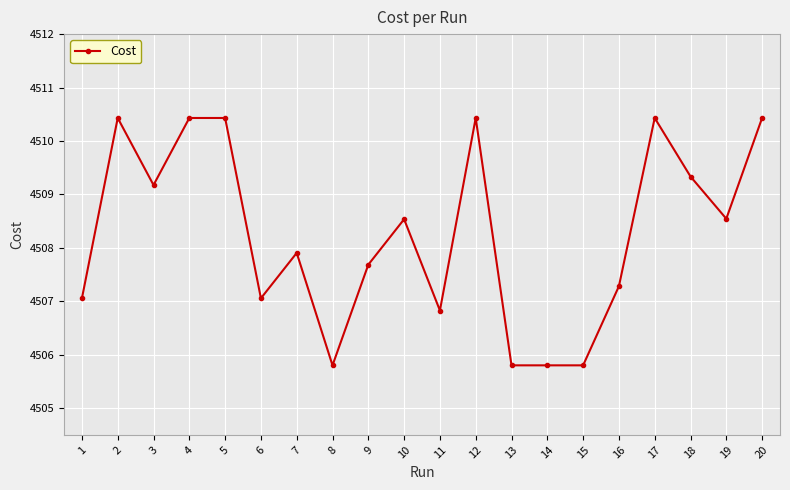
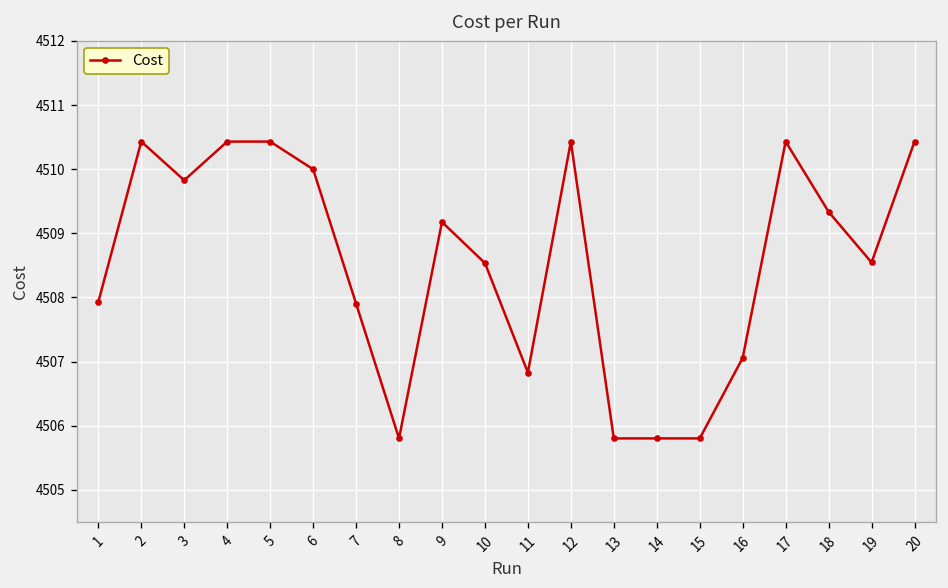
  {
-   "1": 4507.1,
+   "1": 4507.9,
    "2": 4510.4,
-   "3": 4509.2,
+   "3": 4509.8,
    "4": 4510.4,
    "5": 4510.4,
-   "6": 4507.1,
+   "6": 4510.0,
    "7": 4507.9,
    "8": 4505.8,
-   "9": 4507.7,
+   "9": 4509.2,
    "10": 4508.5,
    "11": 4506.8,
    "12": 4510.4,
    "13": 4505.8,
    "14": 4505.8,
    "15": 4505.8,
-   "16": 4507.3,
+   "16": 4507.1,
    "17": 4510.4,
    "18": 4509.3,
    "19": 4508.5,
    "20": 4510.4
  }
